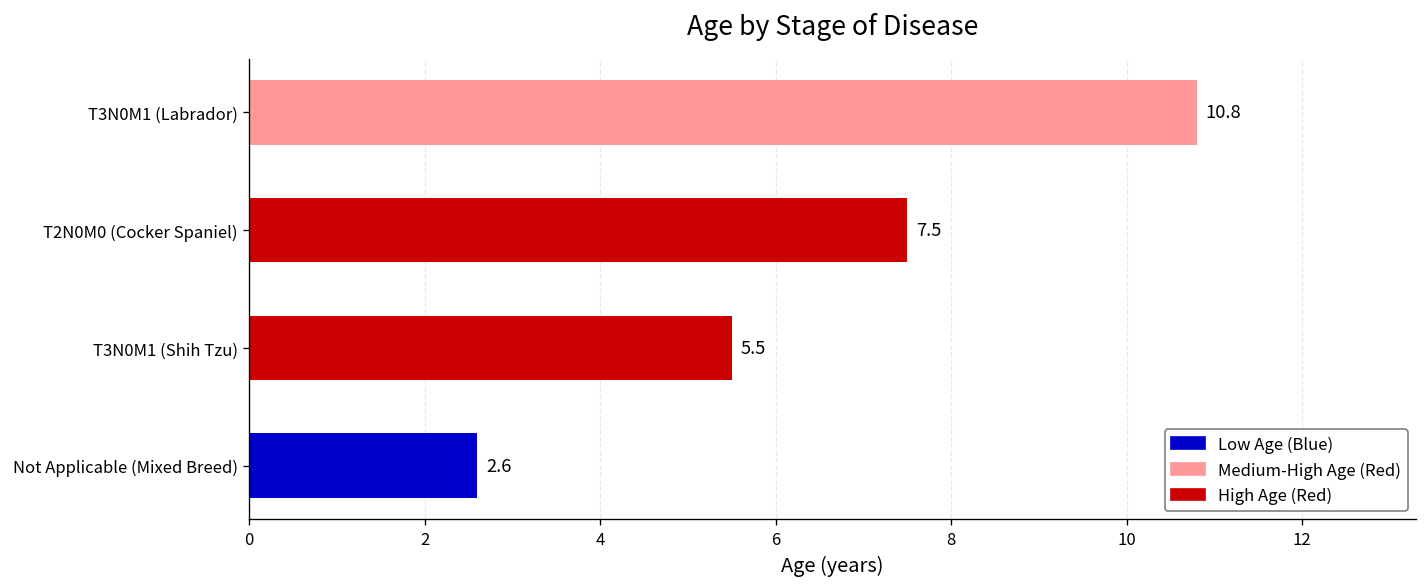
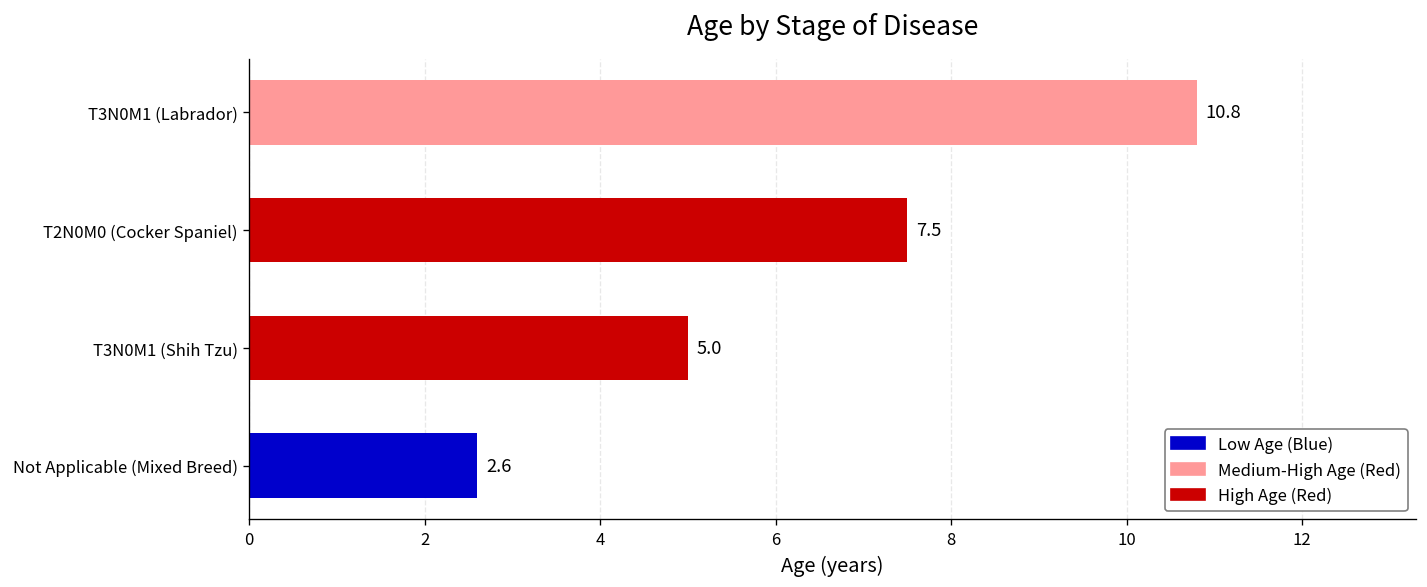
  {
    "T3N0M1 (Labrador)": 10.8,
    "T2N0M0 (Cocker Spaniel)": 7.5,
-   "T3N0M1 (Shih Tzu)": 5.5,
+   "T3N0M1 (Shih Tzu)": 5.0,
    "Not Applicable (Mixed Breed)": 2.6
  }
